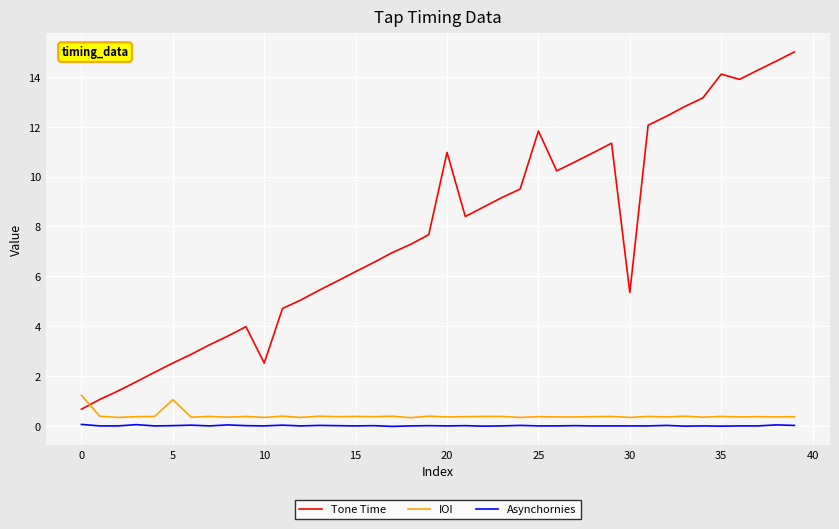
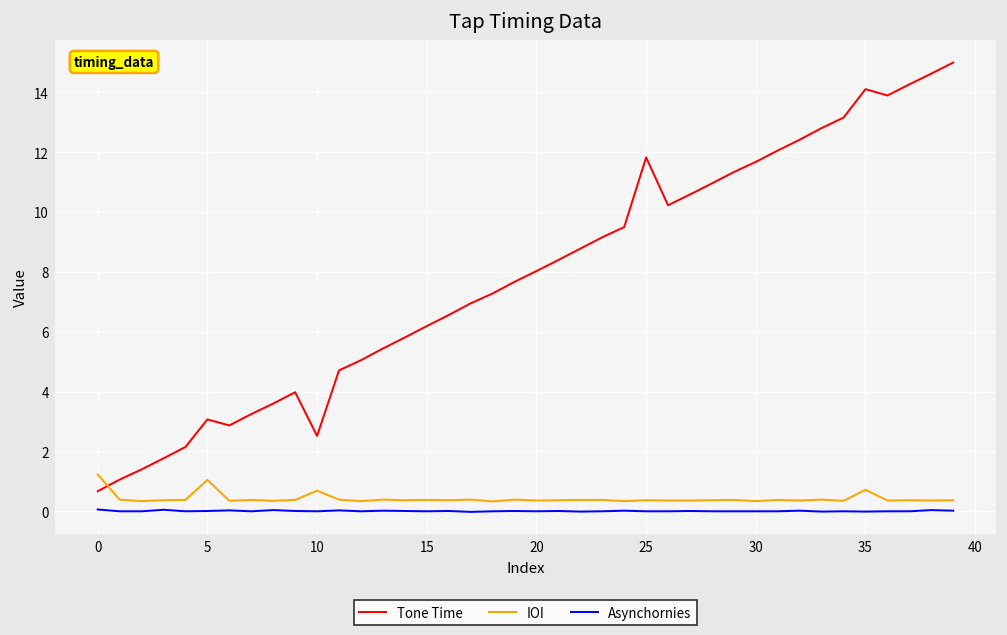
  {
    "Tone Time": {
      "0": 0.7,
-     "5": 2.5,
+     "5": 3.1,
      "10": 2.5,
      "15": 6.2,
-     "20": 11.0,
+     "20": 8.0,
      "25": 11.8,
-     "30": 5.4,
+     "30": 11.7,
      "35": 14.1
    },
    "IOI": {
      "0": 1.2,
      "5": 1.1,
-     "10": 0.3,
+     "10": 0.7,
      "15": 0.4,
      "20": 0.4,
      "25": 0.4,
      "30": 0.3,
-     "35": 0.4
+     "35": 0.7
    },
    "Asynchornies": {
      "0": 0.1,
      "5": 0.0,
      "10": 0.0,
      "15": 0.0,
      "20": 0.0,
      "25": 0.0,
      "30": 0.0,
      "35": 0.0
    }
  }
